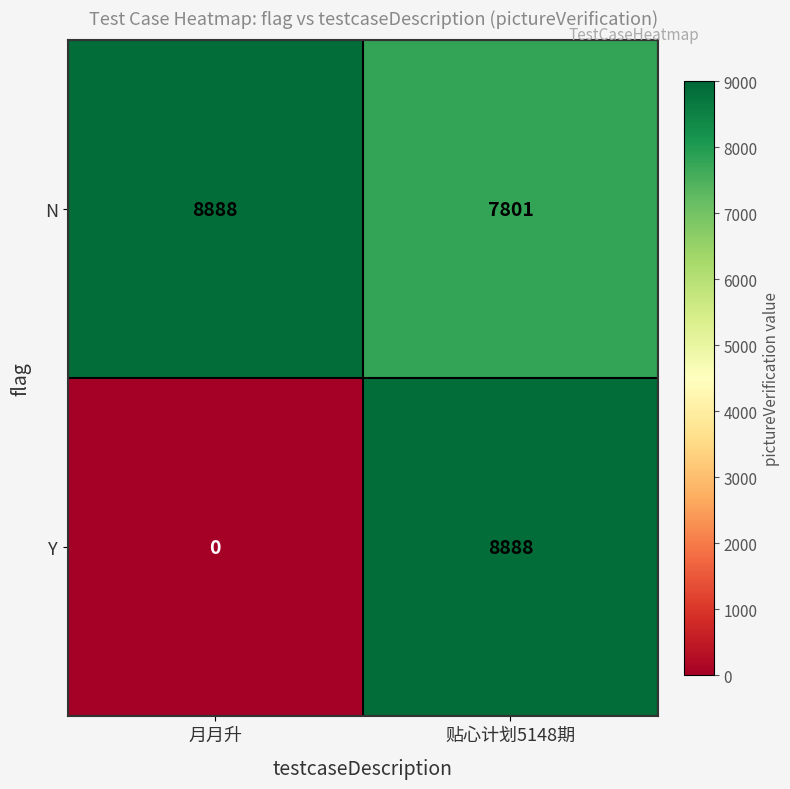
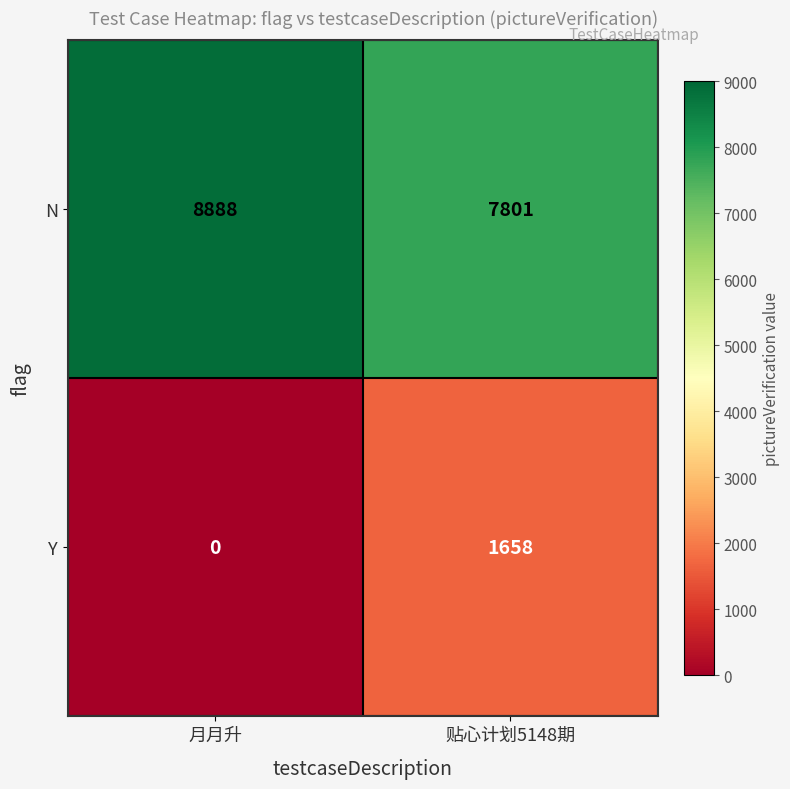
  {
    "N": {
      "月月升": 8888,
      "贴心计划5148期": 7801
    },
    "Y": {
      "月月升": 0,
-     "贴心计划5148期": 8888
+     "贴心计划5148期": 1658
    }
  }
